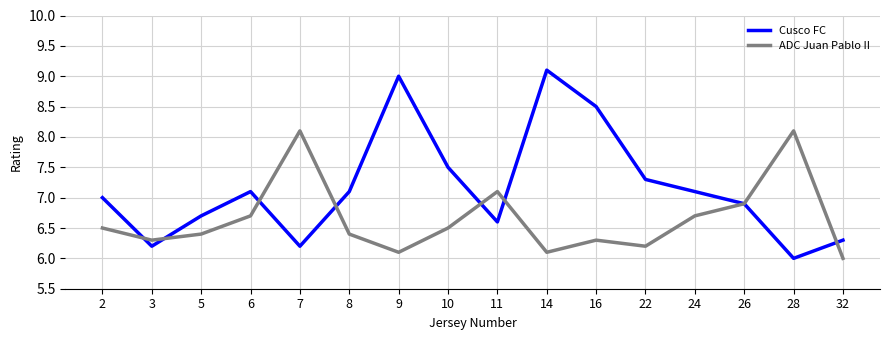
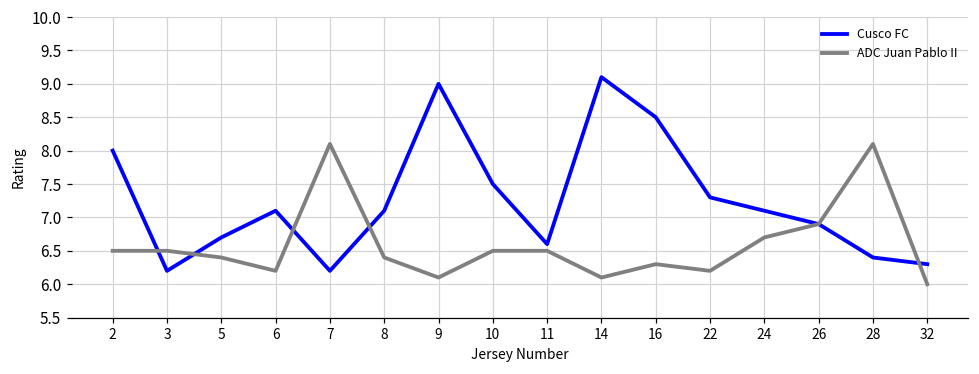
  {
    "Cusco FC": {
-     "2": 7,
+     "2": 8,
      "3": 6.2,
      "5": 6.7,
      "6": 7.1,
      "7": 6.2,
      "8": 7.1,
      "9": 9.0,
      "10": 7.5,
      "11": 6.6,
      "14": 9.1,
      "16": 8.5,
      "22": 7.3,
      "24": 7.1,
-     "28": 6.0,
+     "28": 6.4,
      "32": 6.3
    },
    "ADC Juan Pablo II": {
      "2": 6.5,
-     "3": 6.3,
+     "3": 6.5,
      "5": 6.4,
-     "6": 6.7,
+     "6": 6.2,
      "7": 8.1,
      "8": 6.4,
      "9": 6.1,
      "10": 6.5,
-     "11": 7.1,
+     "11": 6.5,
      "14": 6.1,
      "16": 6.3,
      "22": 6.2,
      "24": 6.7,
      "28": 8.1,
      "32": 6.0
    }
  }
